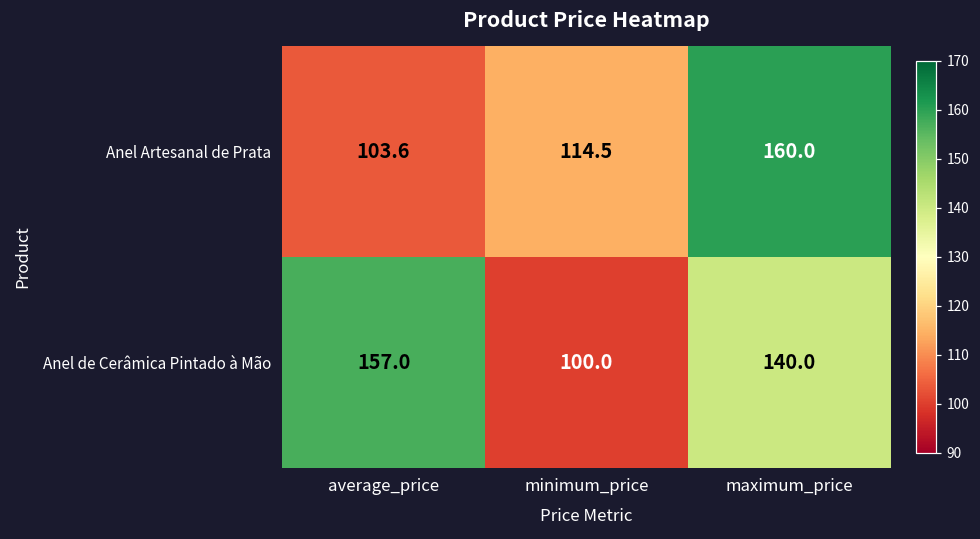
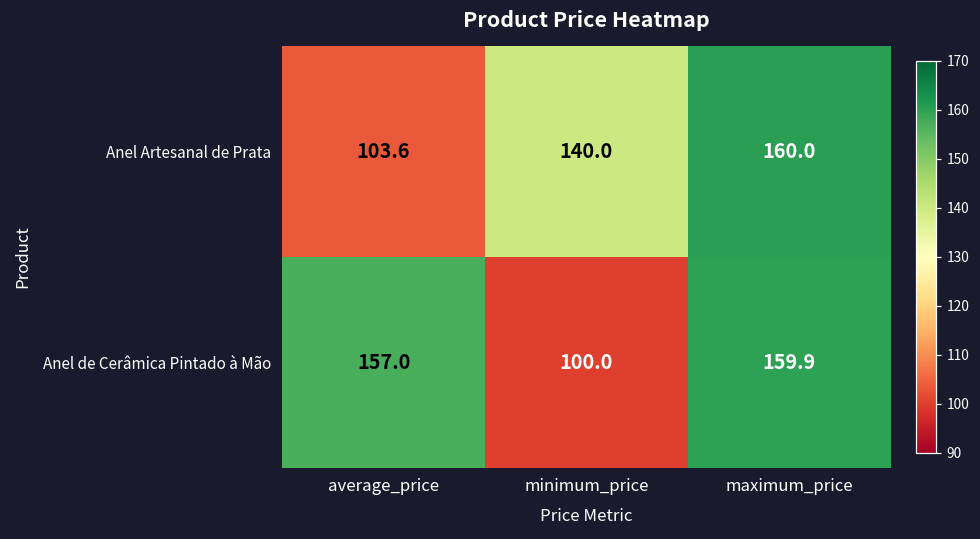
  {
    "Anel Artesanal de Prata": {
      "average_price": 103.6,
-     "minimum_price": 114.5,
+     "minimum_price": 140.0,
      "maximum_price": 160.0
    },
    "Anel de Cerâmica Pintado à Mão": {
      "average_price": 157.0,
      "minimum_price": 100.0,
-     "maximum_price": 140.0
+     "maximum_price": 159.9
    }
  }
